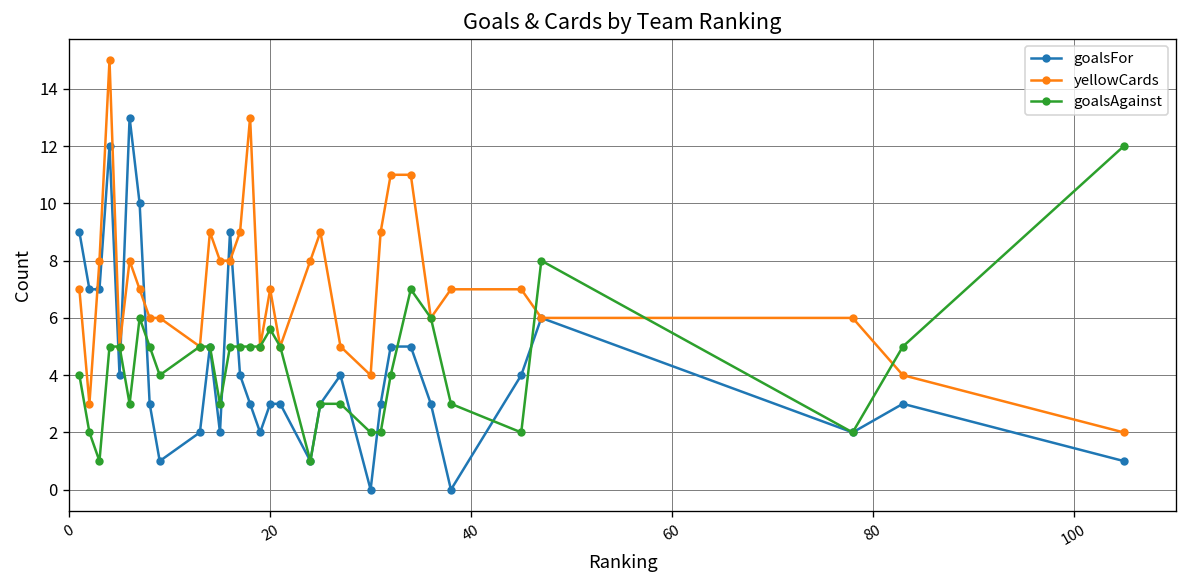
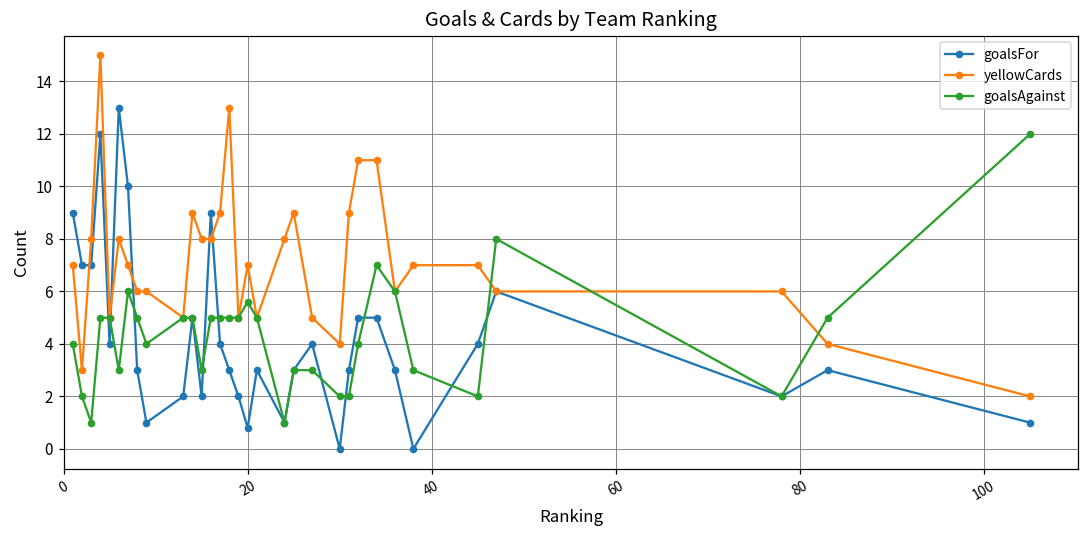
  {
    "goalsFor": {
-     "20": 3.0
+     "20": 0.8
    },
    "yellowCards": {
      "20": 7.0
    },
    "goalsAgainst": {
      "20": 5.6
    }
  }
